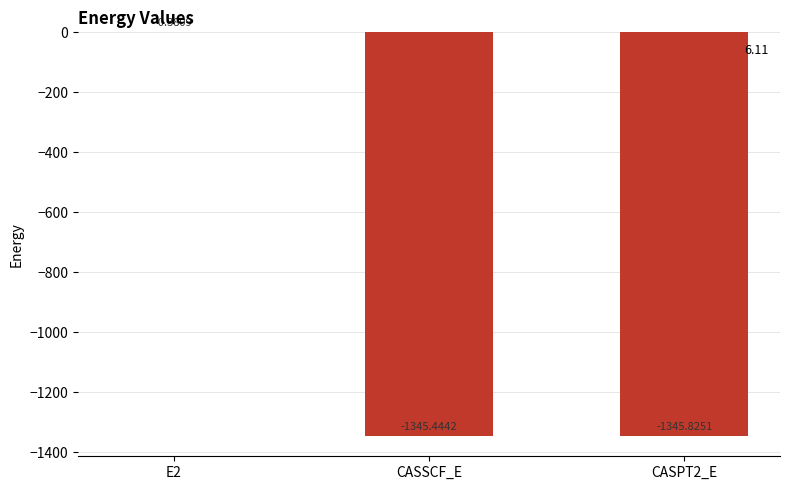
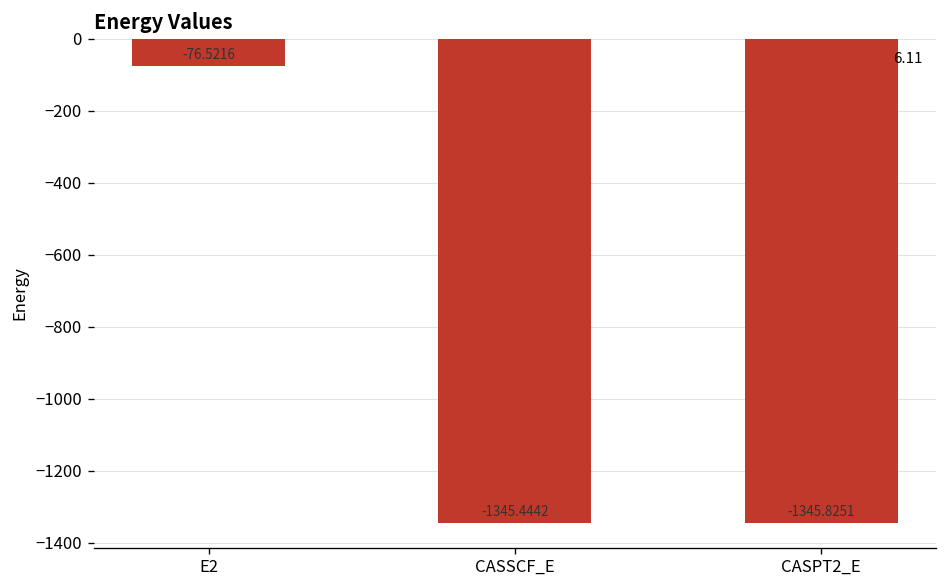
  {
-   "E2": -0.3809,
+   "E2": -76.5216,
    "CASSCF_E": -1345.4442,
    "CASPT2_E": -1345.8251
  }
